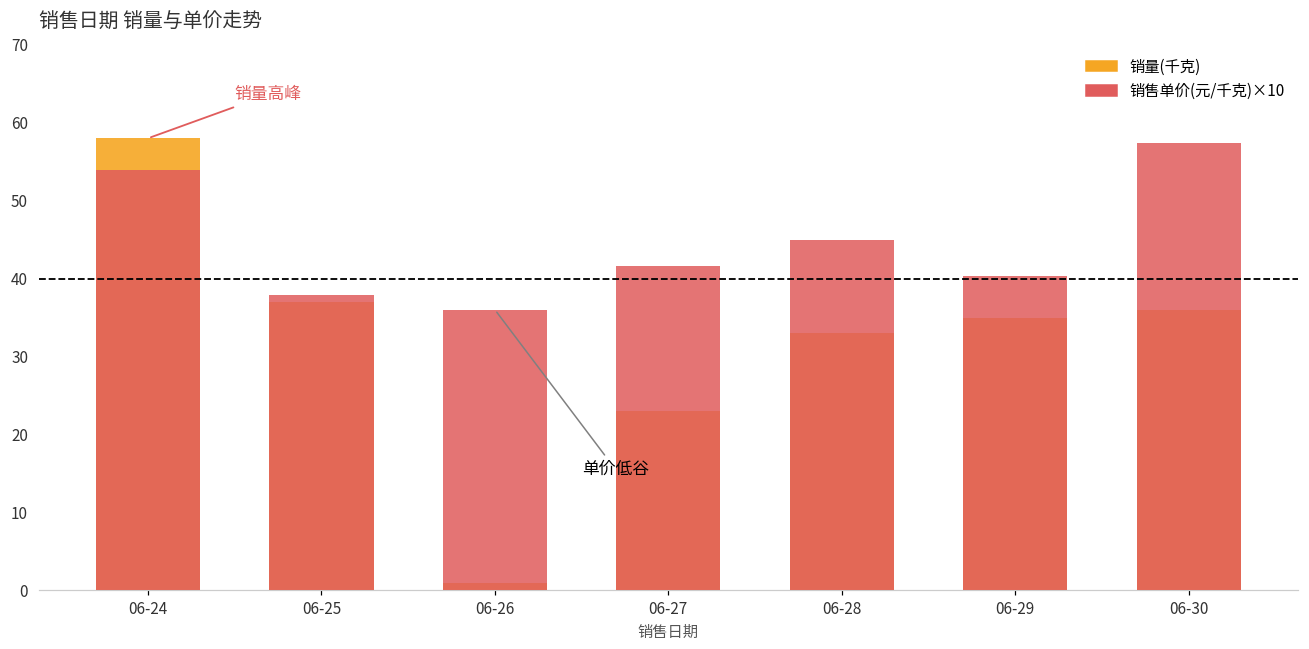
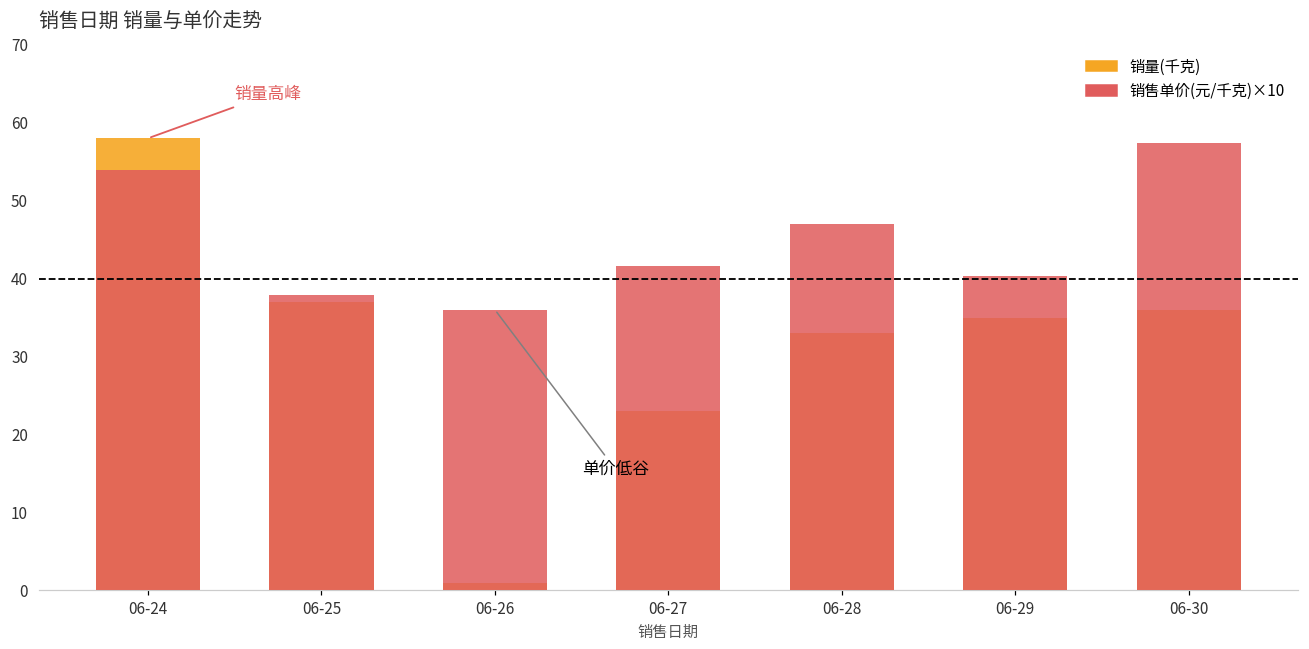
  {
    "销量(千克)": {
      "06-24": 58
    },
    "销售单价(元/千克)×10": {
      "06-25": 38,
      "06-26": 36,
      "06-27": 42,
-     "06-28": 45,
+     "06-28": 47,
      "06-29": 40,
      "06-30": 57
    }
  }
